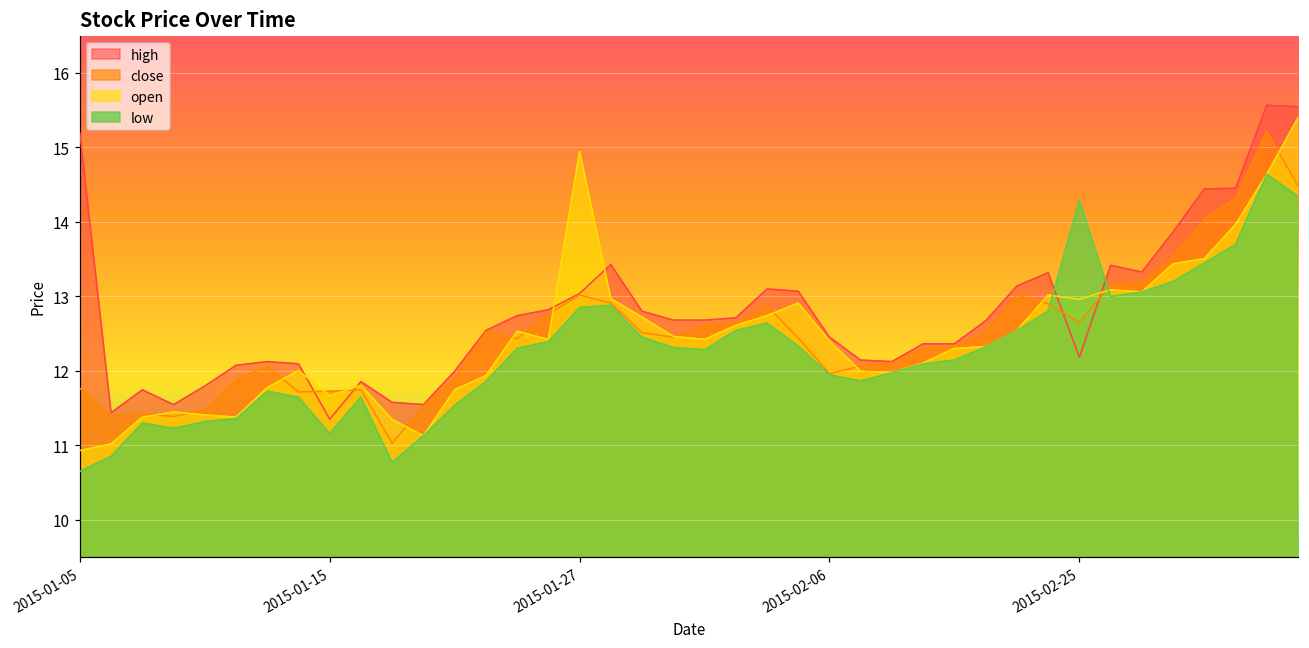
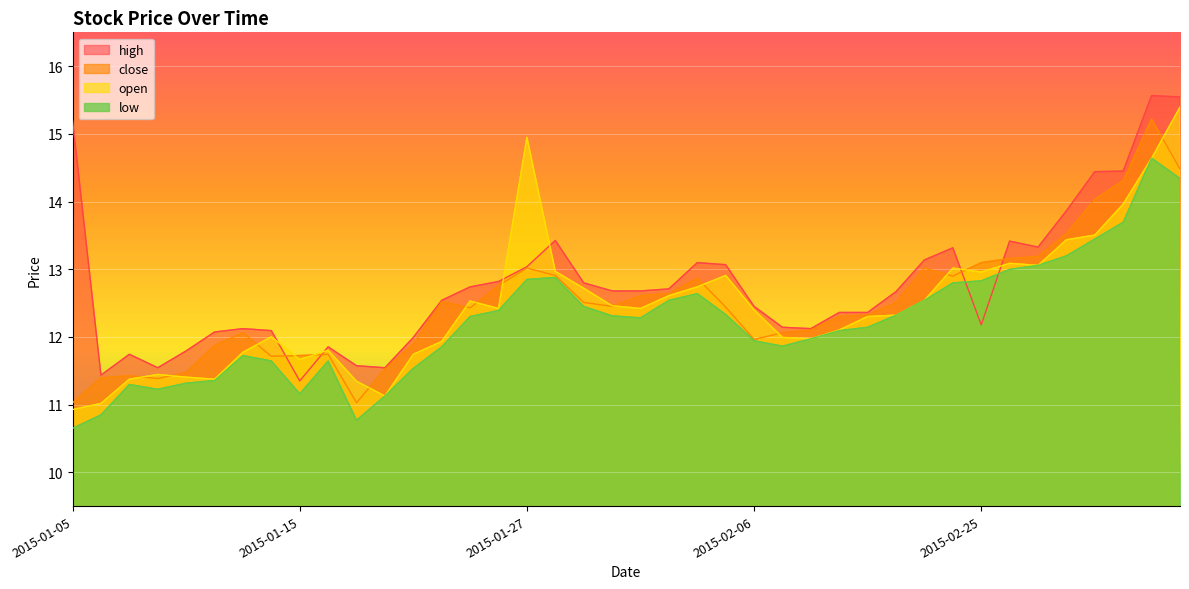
  {
    "high": {
      "2015-01-05": 15.2,
      "2015-01-15": 11.3,
      "2015-02-06": 12.5,
      "2015-02-25": 12.2
    },
    "close": {
-     "2015-01-05": 11.8,
+     "2015-01-05": 11.0,
      "2015-01-15": 11.7,
-     "2015-02-25": 12.6
+     "2015-02-25": 13.1
    },
    "open": {
      "2015-01-05": 10.9,
      "2015-01-15": 11.7,
      "2015-01-27": 14.9,
      "2015-02-06": 12.4,
      "2015-02-25": 13.0
    },
    "low": {
      "2015-01-05": 10.6,
      "2015-01-15": 11.2,
      "2015-01-27": 12.8,
-     "2015-02-25": 14.3
+     "2015-02-25": 12.8
    }
  }
